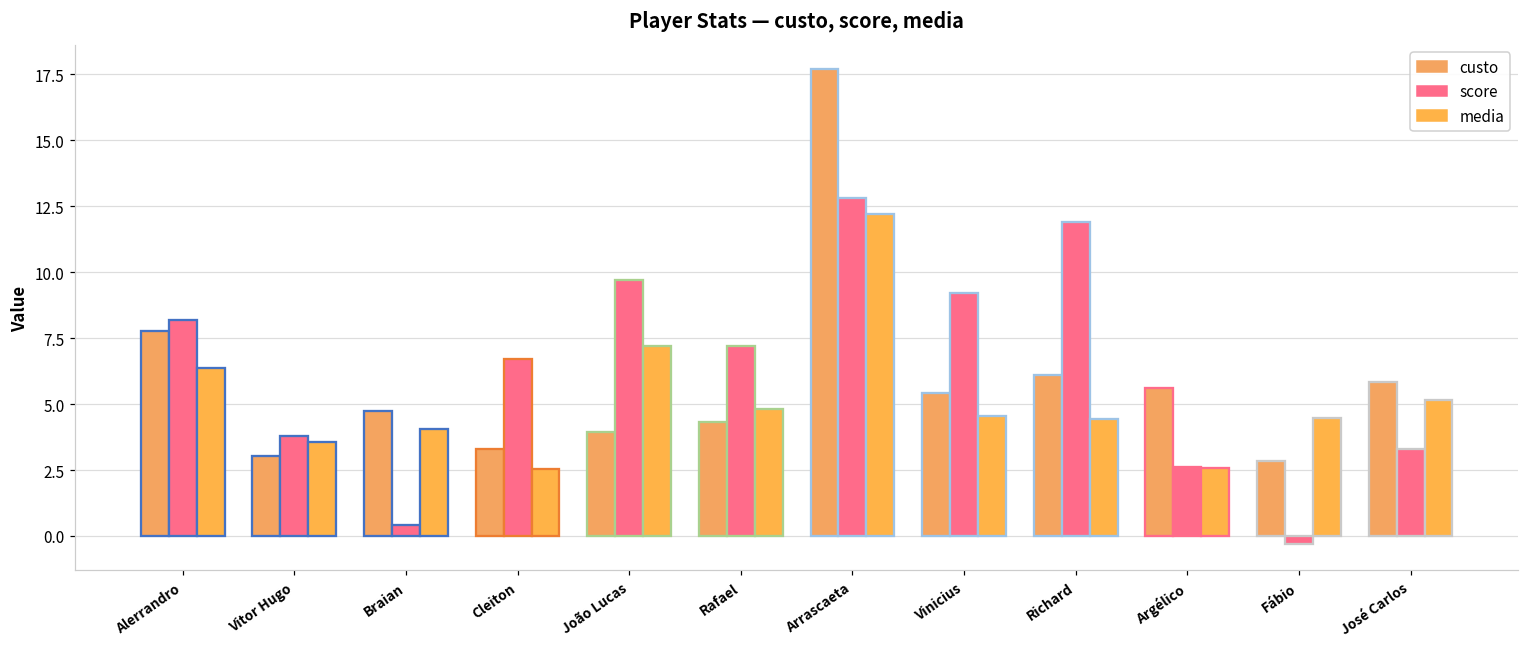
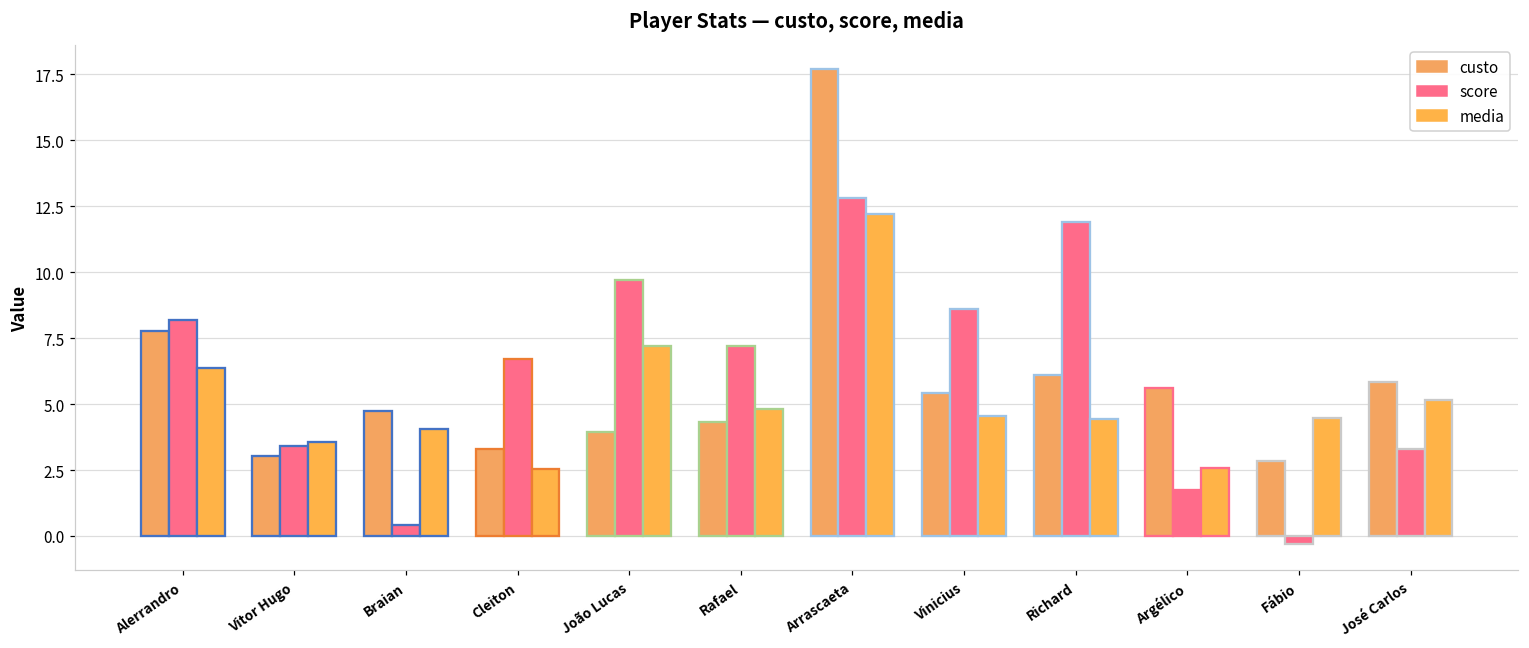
  {
    "score": {
      "Alerrandro": 8.2,
-     "Vitor Hugo": 3.8,
+     "Vitor Hugo": 3.4,
      "Braian": 0.4,
      "Cleiton": 6.7,
      "João Lucas": 9.7,
      "Rafael": 7.2,
      "Arrascaeta": 12.8,
-     "Vinicius": 9.2,
+     "Vinicius": 8.6,
      "Richard": 11.9,
-     "Argélico": 2.6,
+     "Argélico": 1.7,
      "Fábio": -0.3,
      "José Carlos": 3.3
    }
  }
